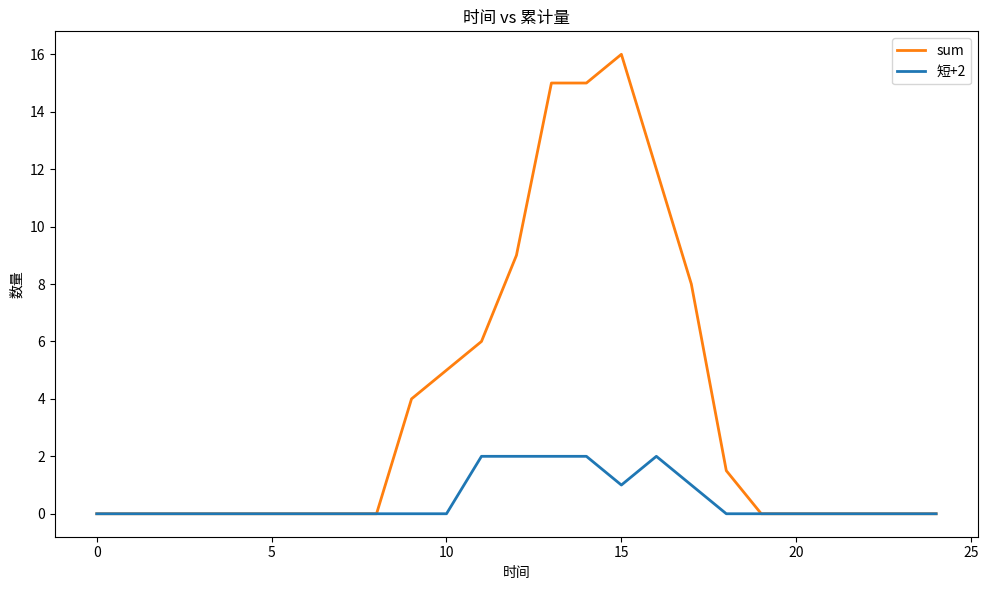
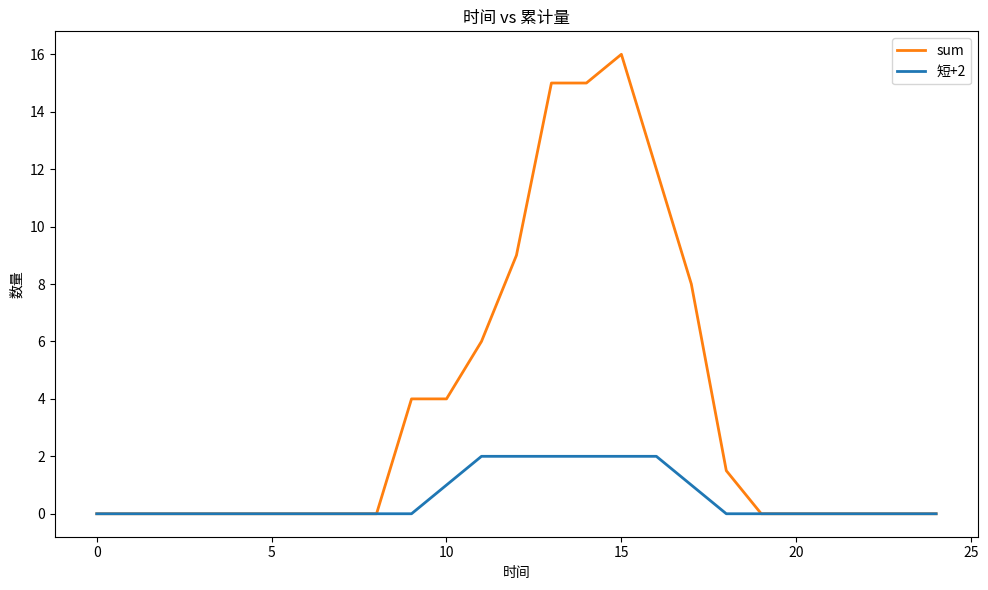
  {
    "sum": {
-     "10": 5,
+     "10": 4,
      "15": 16
    },
    "短+2": {
-     "10": 0,
-     "15": 1
+     "10": 1,
+     "15": 2
    }
  }
